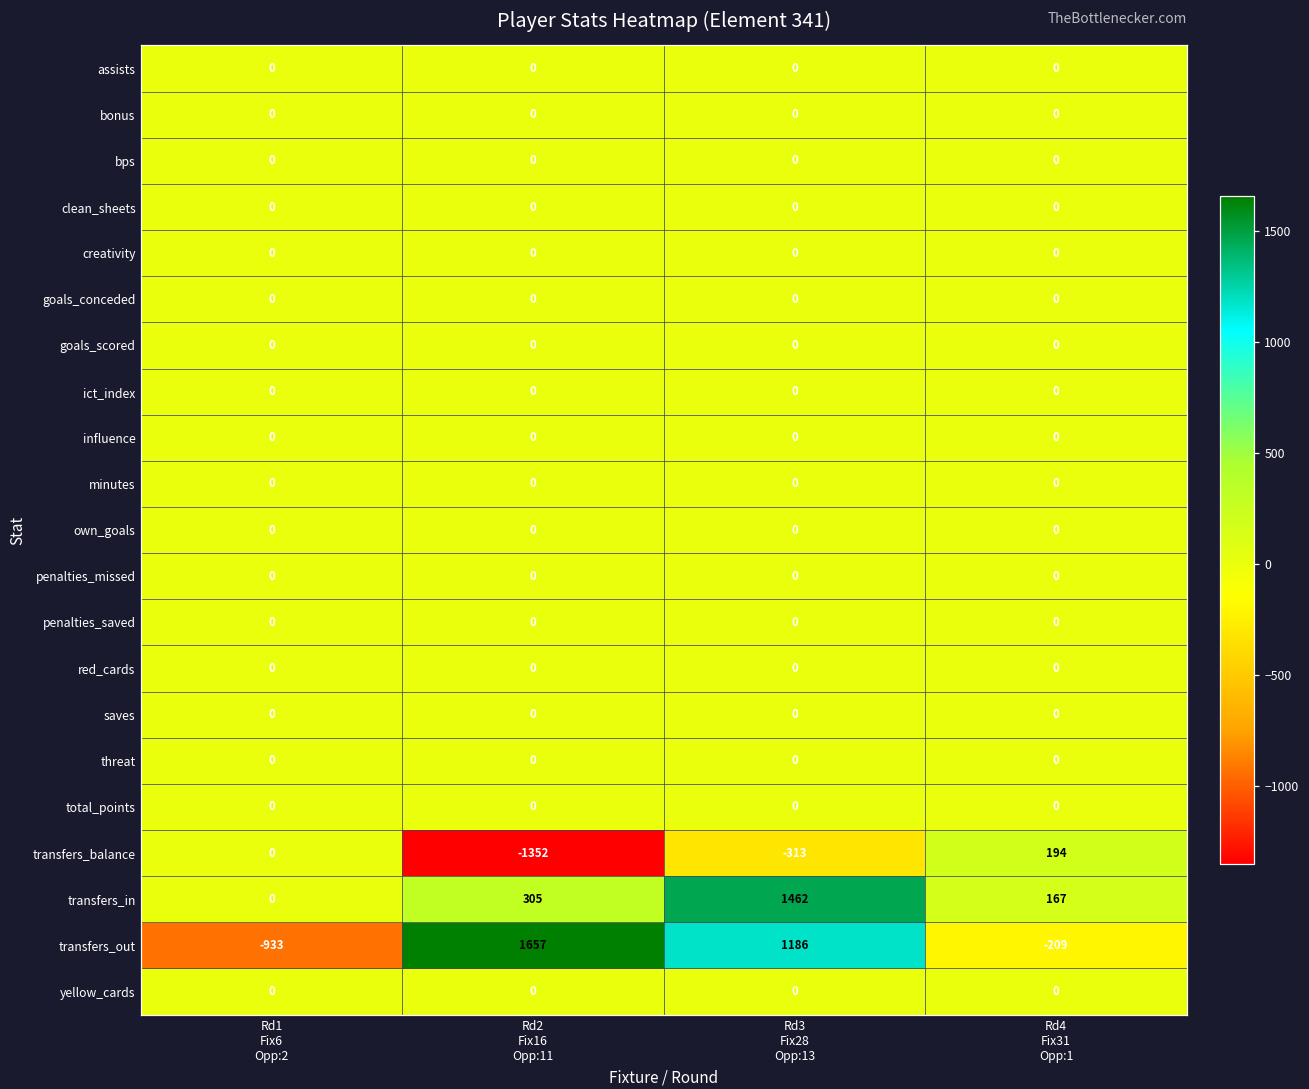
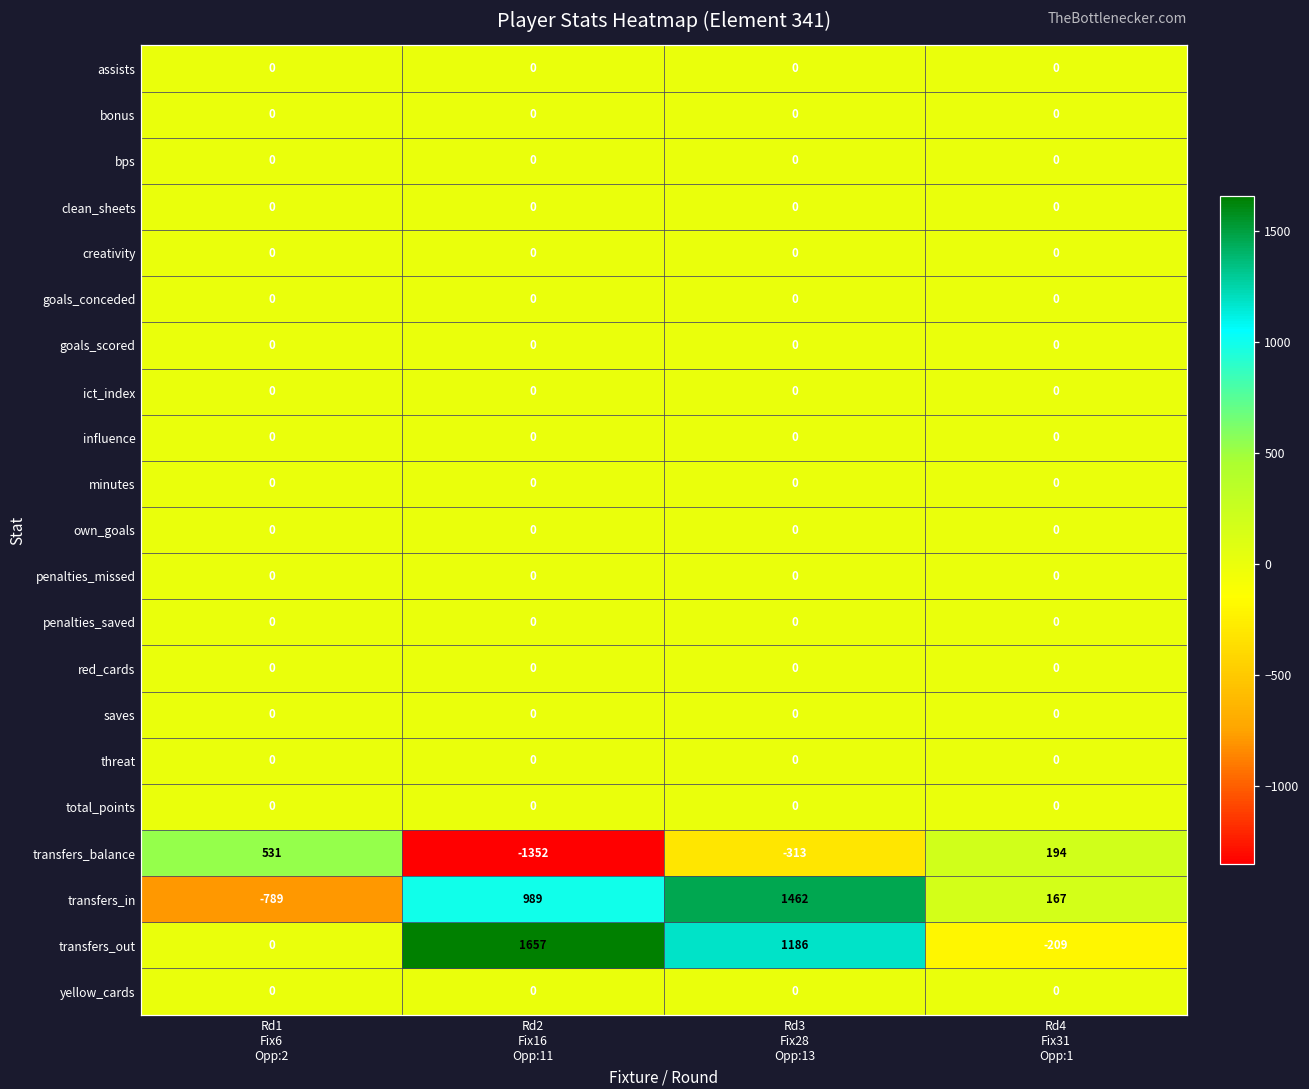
  {
    "assists": {
      "Rd1 Fix6 Opp:2": 0,
      "Rd2 Fix16 Opp:11": 0,
      "Rd3 Fix28 Opp:13": 0,
      "Rd4 Fix31 Opp:1": 0
    },
    "bonus": {
      "Rd1 Fix6 Opp:2": 0,
      "Rd2 Fix16 Opp:11": 0,
      "Rd3 Fix28 Opp:13": 0,
      "Rd4 Fix31 Opp:1": 0
    },
    "bps": {
      "Rd1 Fix6 Opp:2": 0,
      "Rd2 Fix16 Opp:11": 0,
      "Rd3 Fix28 Opp:13": 0,
      "Rd4 Fix31 Opp:1": 0
    },
    "clean_sheets": {
      "Rd1 Fix6 Opp:2": 0,
      "Rd2 Fix16 Opp:11": 0,
      "Rd3 Fix28 Opp:13": 0,
      "Rd4 Fix31 Opp:1": 0
    },
    "creativity": {
      "Rd1 Fix6 Opp:2": 0,
      "Rd2 Fix16 Opp:11": 0,
      "Rd3 Fix28 Opp:13": 0,
      "Rd4 Fix31 Opp:1": 0
    },
    "goals_conceded": {
      "Rd1 Fix6 Opp:2": 0,
      "Rd2 Fix16 Opp:11": 0,
      "Rd3 Fix28 Opp:13": 0,
      "Rd4 Fix31 Opp:1": 0
    },
    "goals_scored": {
      "Rd1 Fix6 Opp:2": 0,
      "Rd2 Fix16 Opp:11": 0,
      "Rd3 Fix28 Opp:13": 0,
      "Rd4 Fix31 Opp:1": 0
    },
    "ict_index": {
      "Rd1 Fix6 Opp:2": 0,
      "Rd2 Fix16 Opp:11": 0,
      "Rd3 Fix28 Opp:13": 0,
      "Rd4 Fix31 Opp:1": 0
    },
    "influence": {
      "Rd1 Fix6 Opp:2": 0,
      "Rd2 Fix16 Opp:11": 0,
      "Rd3 Fix28 Opp:13": 0,
      "Rd4 Fix31 Opp:1": 0
    },
    "minutes": {
      "Rd1 Fix6 Opp:2": 0,
      "Rd2 Fix16 Opp:11": 0,
      "Rd3 Fix28 Opp:13": 0,
      "Rd4 Fix31 Opp:1": 0
    },
    "own_goals": {
      "Rd1 Fix6 Opp:2": 0,
      "Rd2 Fix16 Opp:11": 0,
      "Rd3 Fix28 Opp:13": 0,
      "Rd4 Fix31 Opp:1": 0
    },
    "penalties_missed": {
      "Rd1 Fix6 Opp:2": 0,
      "Rd2 Fix16 Opp:11": 0,
      "Rd3 Fix28 Opp:13": 0,
      "Rd4 Fix31 Opp:1": 0
    },
    "penalties_saved": {
      "Rd1 Fix6 Opp:2": 0,
      "Rd2 Fix16 Opp:11": 0,
      "Rd3 Fix28 Opp:13": 0,
      "Rd4 Fix31 Opp:1": 0
    },
    "red_cards": {
      "Rd1 Fix6 Opp:2": 0,
      "Rd2 Fix16 Opp:11": 0,
      "Rd3 Fix28 Opp:13": 0,
      "Rd4 Fix31 Opp:1": 0
    },
    "saves": {
      "Rd1 Fix6 Opp:2": 0,
      "Rd2 Fix16 Opp:11": 0,
      "Rd3 Fix28 Opp:13": 0,
      "Rd4 Fix31 Opp:1": 0
    },
    "threat": {
      "Rd1 Fix6 Opp:2": 0,
      "Rd2 Fix16 Opp:11": 0,
      "Rd3 Fix28 Opp:13": 0,
      "Rd4 Fix31 Opp:1": 0
    },
    "total_points": {
      "Rd1 Fix6 Opp:2": 0,
      "Rd2 Fix16 Opp:11": 0,
      "Rd3 Fix28 Opp:13": 0,
      "Rd4 Fix31 Opp:1": 0
    },
    "transfers_balance": {
-     "Rd1 Fix6 Opp:2": 0,
+     "Rd1 Fix6 Opp:2": 531,
      "Rd2 Fix16 Opp:11": -1352,
      "Rd3 Fix28 Opp:13": -313,
      "Rd4 Fix31 Opp:1": 194
    },
    "transfers_in": {
-     "Rd1 Fix6 Opp:2": 0,
-     "Rd2 Fix16 Opp:11": 305,
+     "Rd1 Fix6 Opp:2": -789,
+     "Rd2 Fix16 Opp:11": 989,
      "Rd3 Fix28 Opp:13": 1462,
      "Rd4 Fix31 Opp:1": 167
    },
    "transfers_out": {
-     "Rd1 Fix6 Opp:2": -933,
+     "Rd1 Fix6 Opp:2": 0,
      "Rd2 Fix16 Opp:11": 1657,
      "Rd3 Fix28 Opp:13": 1186,
      "Rd4 Fix31 Opp:1": -209
    },
    "yellow_cards": {
      "Rd1 Fix6 Opp:2": 0,
      "Rd2 Fix16 Opp:11": 0,
      "Rd3 Fix28 Opp:13": 0,
      "Rd4 Fix31 Opp:1": 0
    }
  }
